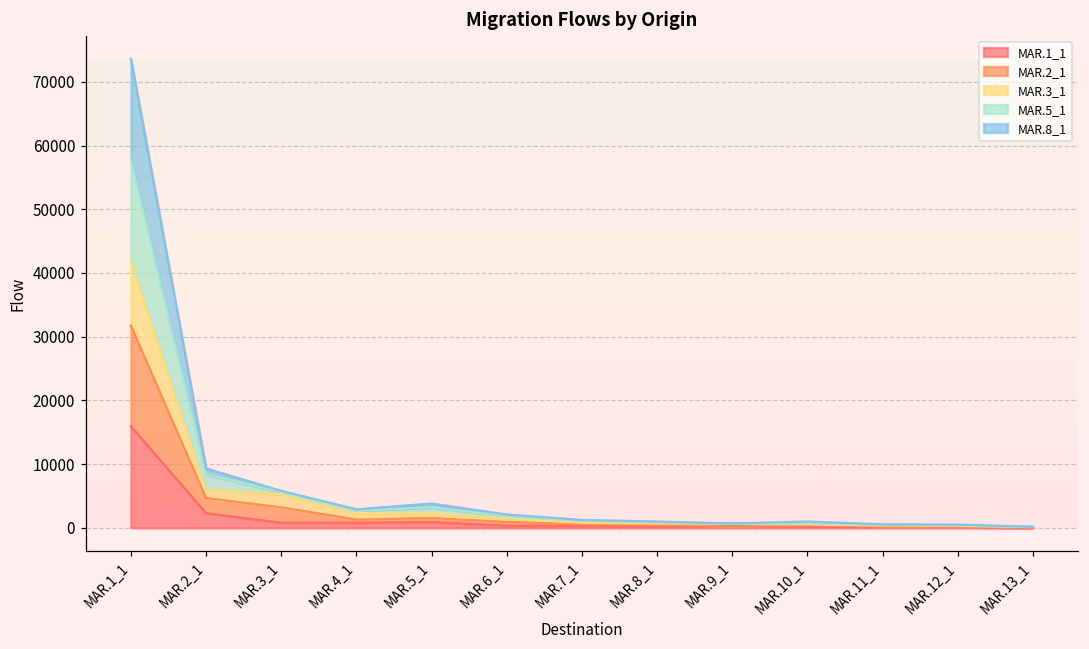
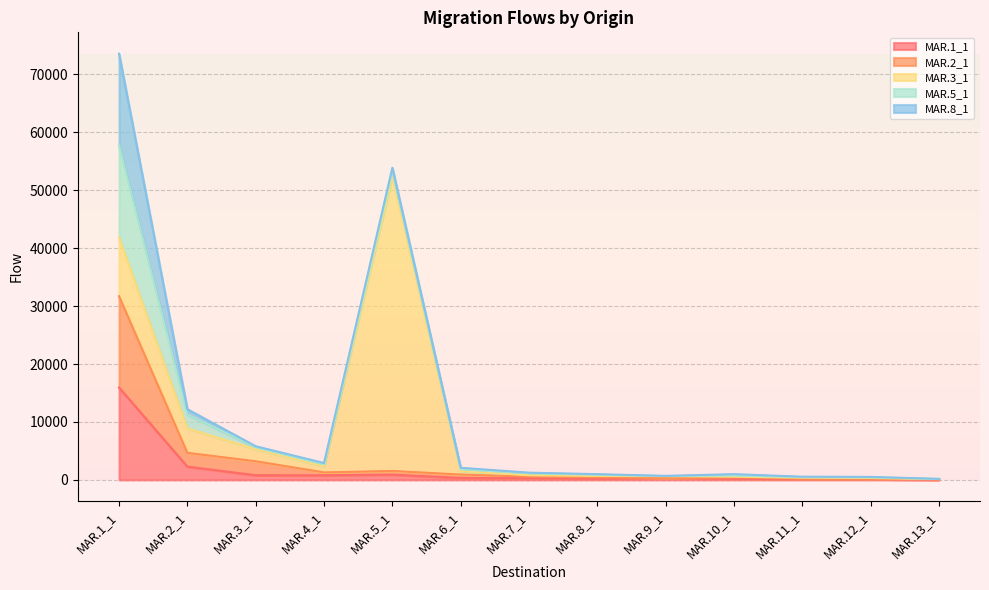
  {
    "MAR.3_1": {
      "MAR.1_1": 10000,
-     "MAR.2_1": 1000,
-     "MAR.5_1": 1000
+     "MAR.2_1": 4000,
+     "MAR.5_1": 51000
    }
  }
